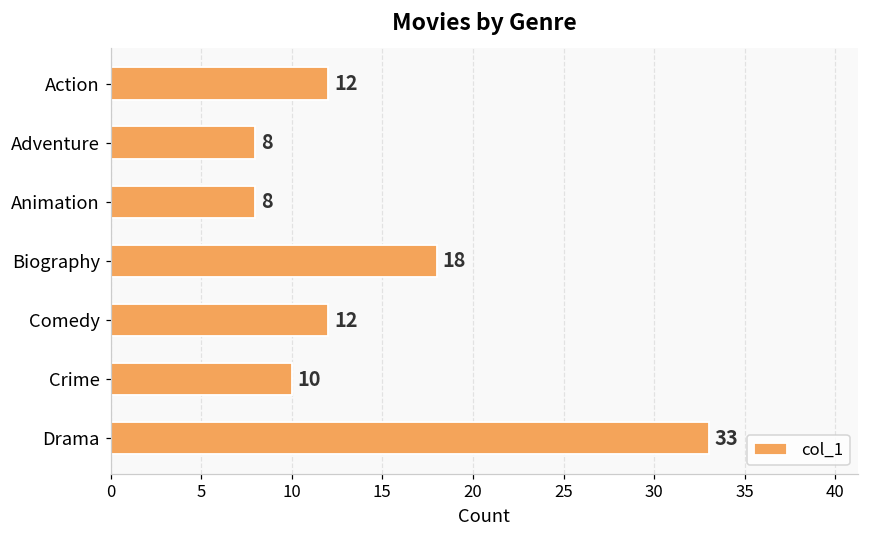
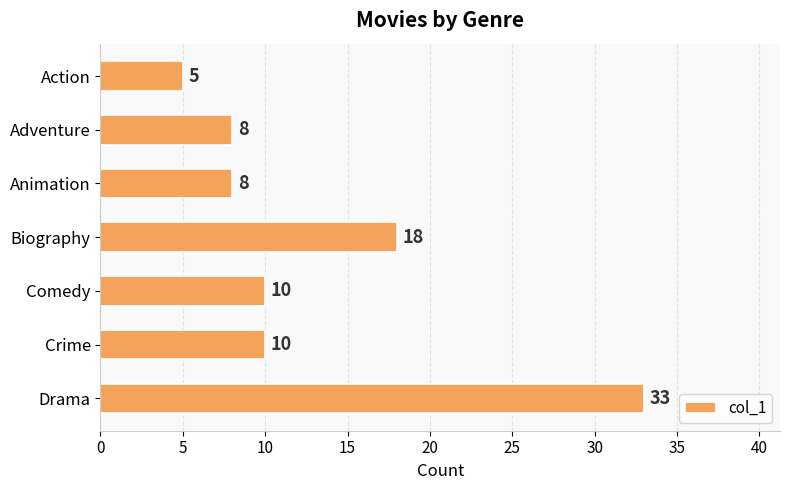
  {
-   "Action": 12,
+   "Action": 5,
    "Adventure": 8,
    "Animation": 8,
    "Biography": 18,
-   "Comedy": 12,
+   "Comedy": 10,
    "Crime": 10,
    "Drama": 33
  }
